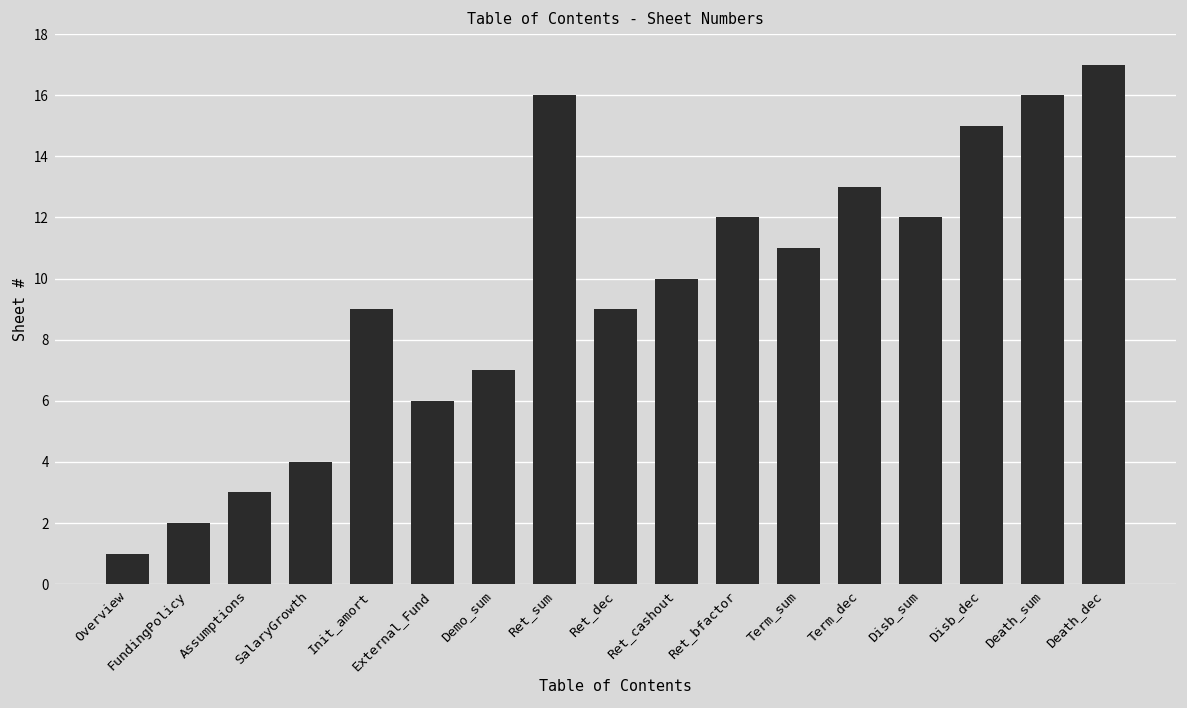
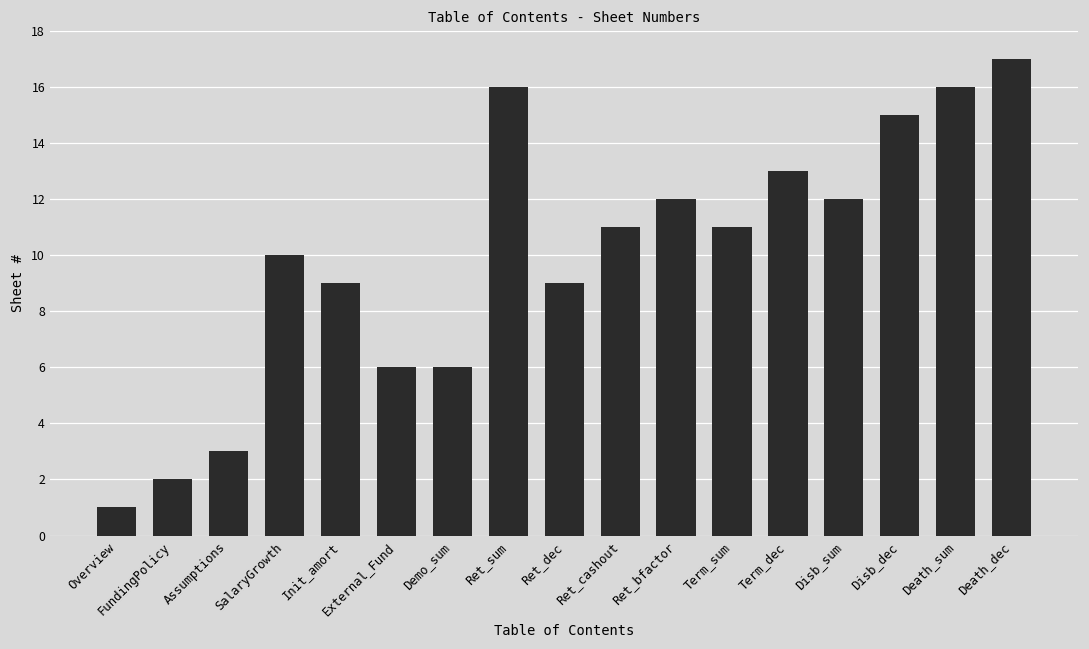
  {
    "Overview": 1,
    "FundingPolicy": 2,
    "Assumptions": 3,
-   "SalaryGrowth": 4,
+   "SalaryGrowth": 10,
    "Init_amort": 9,
    "External_Fund": 6,
-   "Demo_sum": 7,
+   "Demo_sum": 6,
    "Ret_sum": 16,
    "Ret_dec": 9,
-   "Ret_cashout": 10,
+   "Ret_cashout": 11,
    "Ret_bfactor": 12,
    "Term_sum": 11,
    "Term_dec": 13,
    "Disb_sum": 12,
    "Disb_dec": 15,
    "Death_sum": 16,
    "Death_dec": 17
  }
